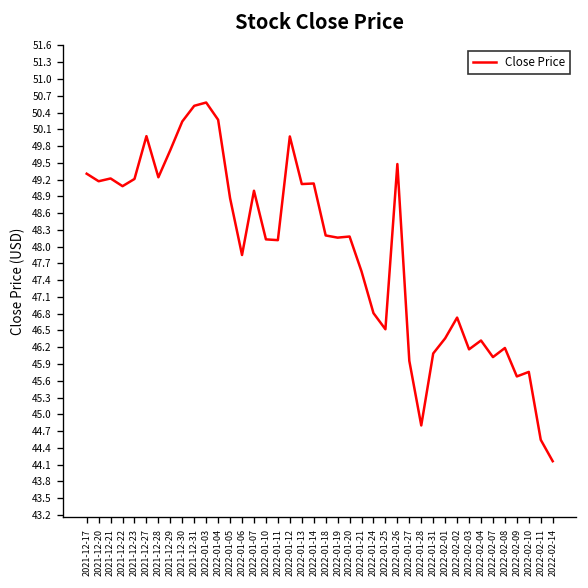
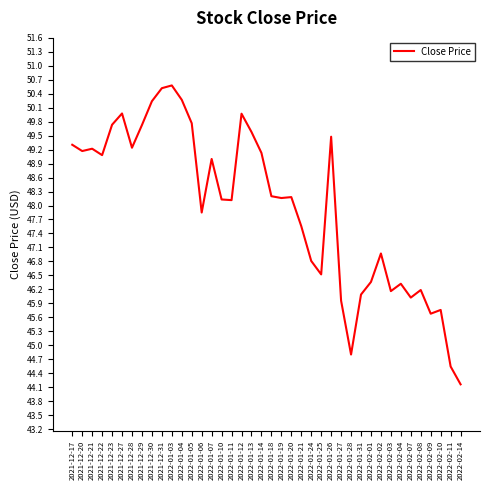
  {
    "2021-12-17": 49.3,
    "2021-12-20": 49.2,
    "2021-12-21": 49.2,
    "2021-12-22": 49.1,
-   "2021-12-23": 49.2,
+   "2021-12-23": 49.7,
    "2021-12-27": 50.0,
    "2021-12-28": 49.2,
    "2021-12-29": 49.7,
    "2021-12-30": 50.2,
    "2021-12-31": 50.5,
    "2022-01-03": 50.6,
    "2022-01-04": 50.3,
-   "2022-01-05": 48.9,
+   "2022-01-05": 49.8,
    "2022-01-06": 47.9,
    "2022-01-07": 49.0,
    "2022-01-10": 48.1,
    "2022-01-11": 48.1,
    "2022-01-12": 50.0,
-   "2022-01-13": 49.1,
+   "2022-01-13": 49.6,
    "2022-01-14": 49.1,
    "2022-01-18": 48.2,
    "2022-01-19": 48.2,
    "2022-01-20": 48.2,
    "2022-01-21": 47.6,
    "2022-01-24": 46.8,
    "2022-01-25": 46.5,
    "2022-01-26": 49.5,
    "2022-01-27": 46.0,
    "2022-01-28": 44.8,
    "2022-01-31": 46.1,
    "2022-02-01": 46.4,
-   "2022-02-02": 46.7,
+   "2022-02-02": 47.0,
    "2022-02-03": 46.2,
    "2022-02-04": 46.3,
    "2022-02-07": 46.0,
    "2022-02-08": 46.2,
    "2022-02-09": 45.7,
    "2022-02-10": 45.8,
    "2022-02-11": 44.5,
    "2022-02-14": 44.2
  }
